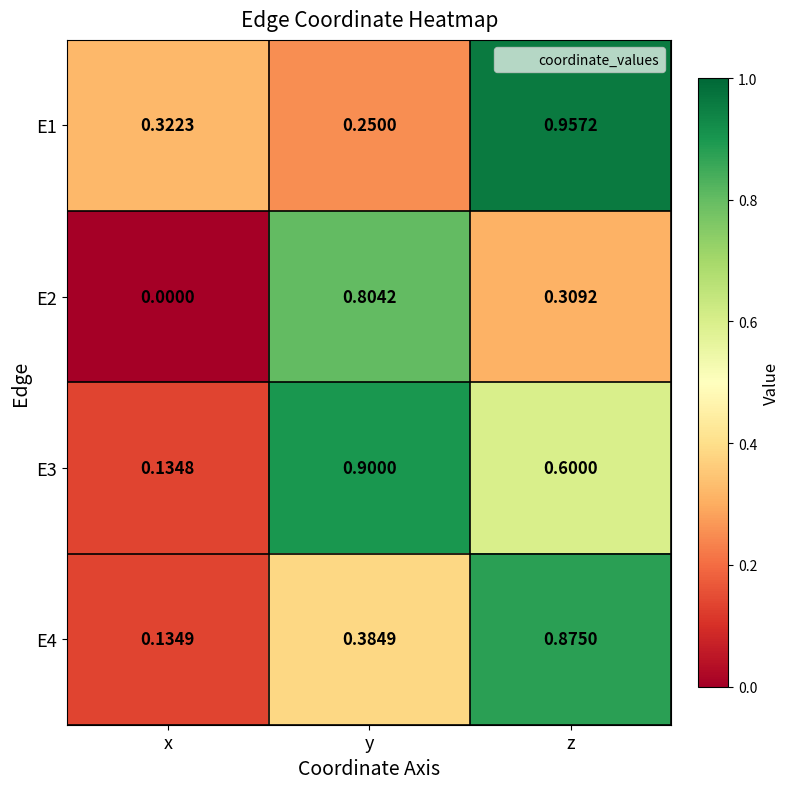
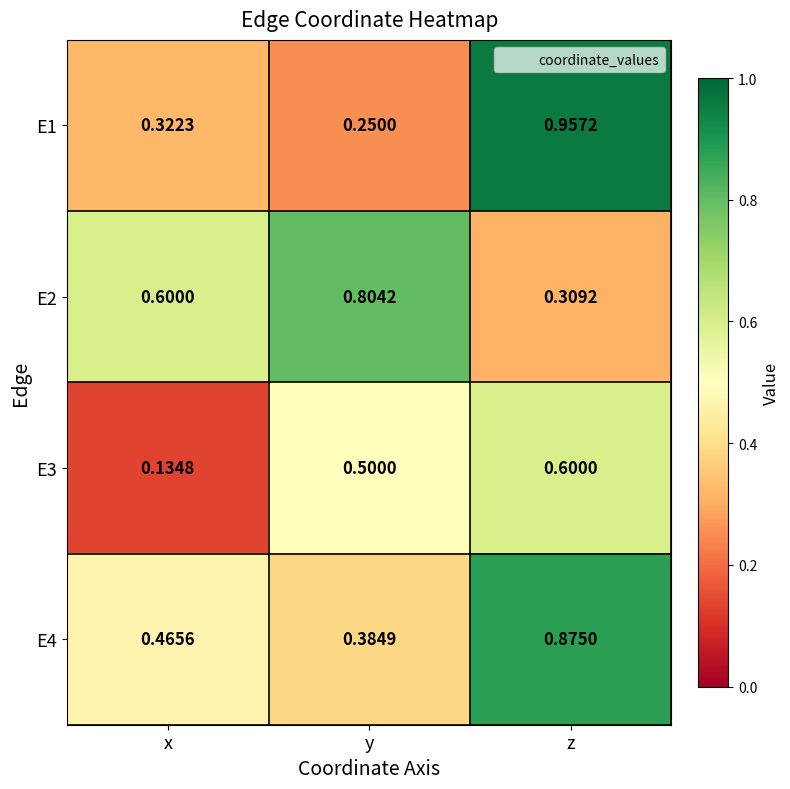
  {
    "E1": {
      "x": 0.3223,
      "y": 0.2500,
      "z": 0.9572
    },
    "E2": {
-     "x": 0.0000,
+     "x": 0.6000,
      "y": 0.8042,
      "z": 0.3092
    },
    "E3": {
      "x": 0.1348,
-     "y": 0.9000,
+     "y": 0.5000,
      "z": 0.6000
    },
    "E4": {
-     "x": 0.1349,
+     "x": 0.4656,
      "y": 0.3849,
      "z": 0.8750
    }
  }
